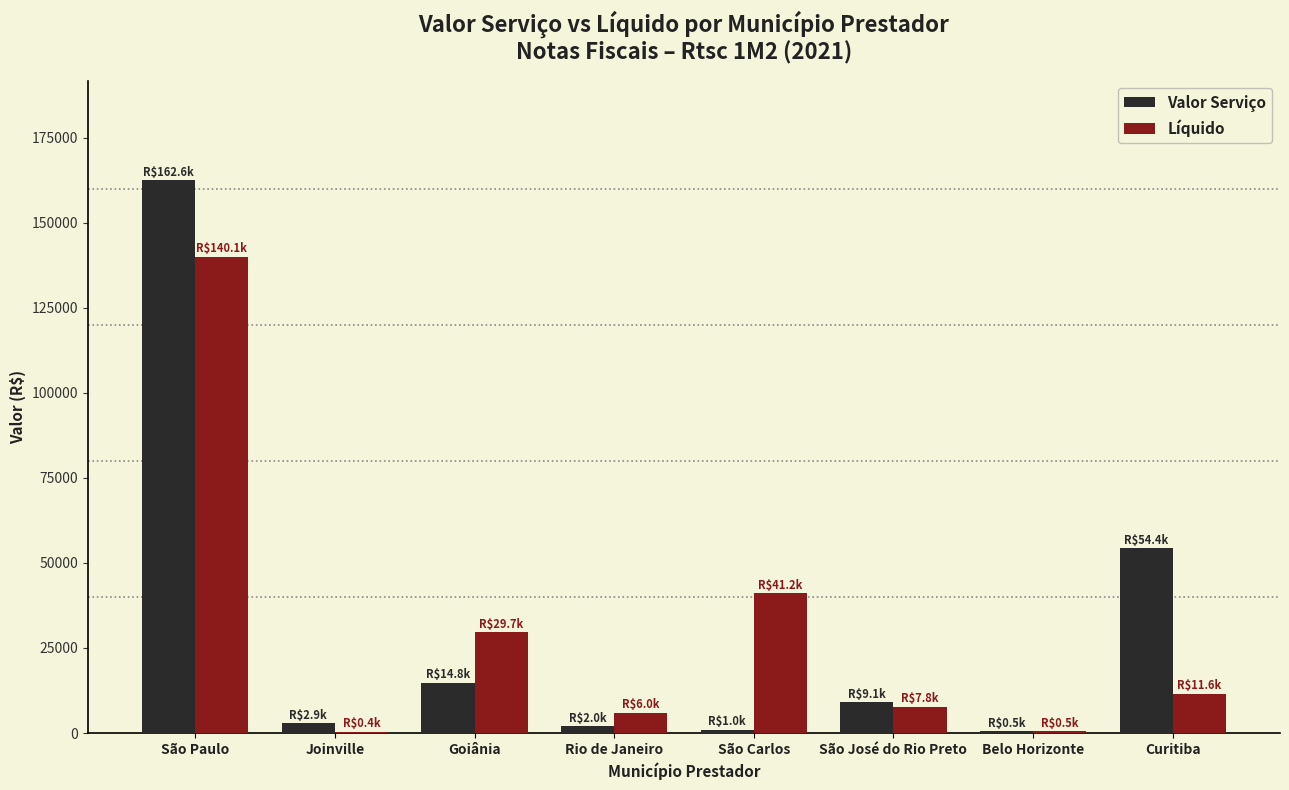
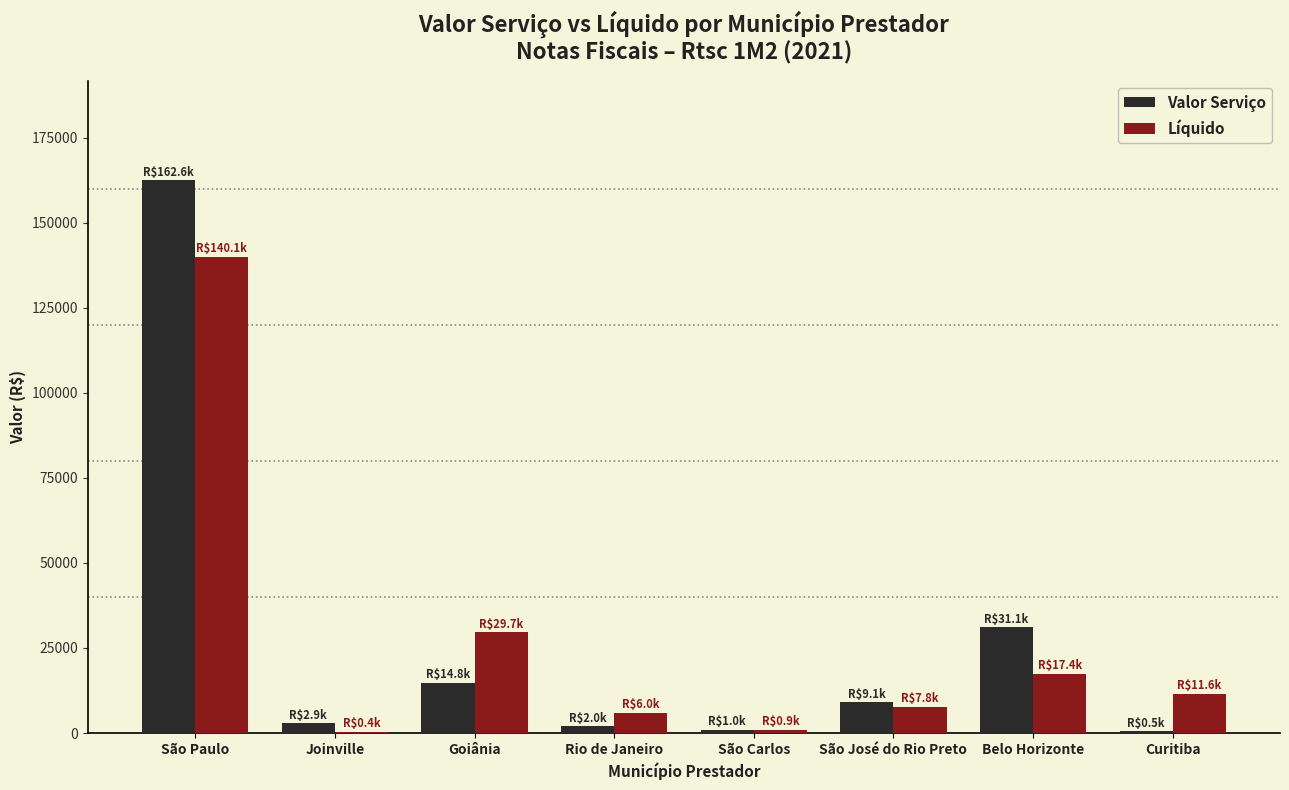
  {
    "Valor Serviço": {
      "São Paulo": "$162.6k",
      "Joinville": "$2.9k",
      "Goiânia": "$14.8k",
      "Rio de Janeiro": "$2.0k",
      "São Carlos": "$1.0k",
      "São José do Rio Preto": "$9.1k",
-     "Belo Horizonte": "$0.5k",
-     "Curitiba": "$54.4k"
+     "Belo Horizonte": "$31.1k",
+     "Curitiba": "$0.5k"
    },
    "Líquido": {
      "São Paulo": "$140.1k",
      "Joinville": "$0.4k",
      "Goiânia": "$29.7k",
      "Rio de Janeiro": "$6.0k",
-     "São Carlos": "$41.2k",
+     "São Carlos": "$0.9k",
      "São José do Rio Preto": "$7.8k",
-     "Belo Horizonte": "$0.5k",
+     "Belo Horizonte": "$17.4k",
      "Curitiba": "$11.6k"
    }
  }
